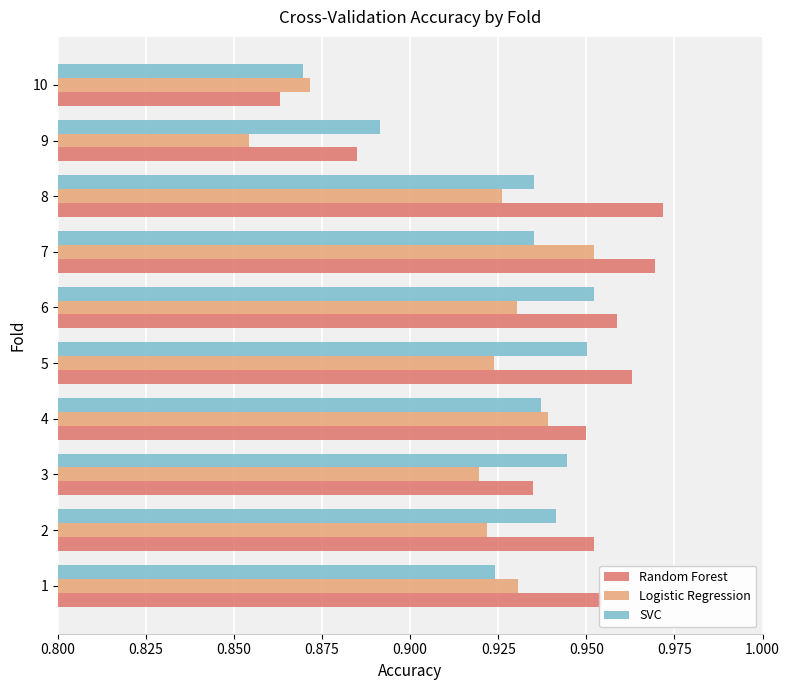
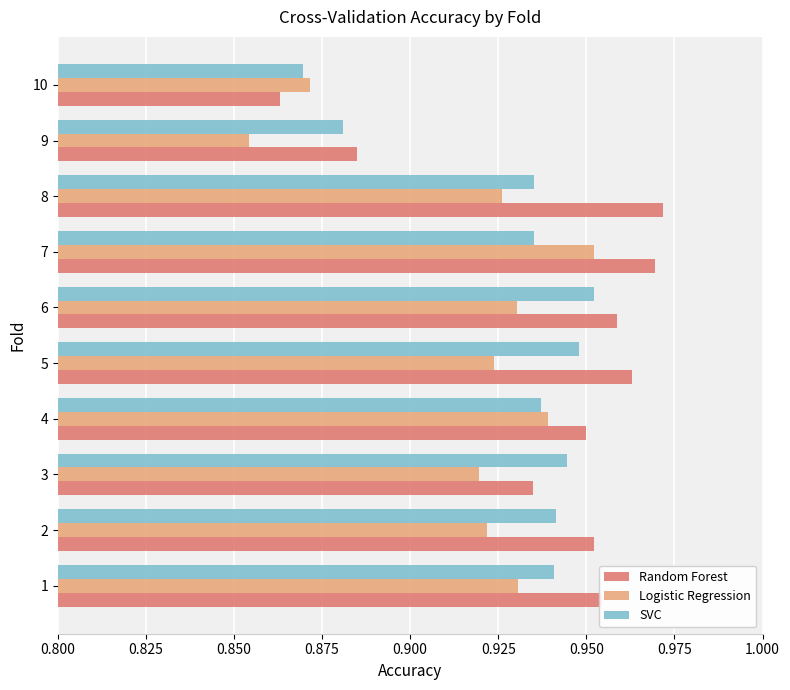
  {
    "SVC": {
      "10": 0.870,
-     "9": 0.891,
+     "9": 0.881,
      "8": 0.935,
      "7": 0.935,
      "6": 0.952,
-     "5": 0.950,
+     "5": 0.948,
      "4": 0.937,
      "3": 0.945,
      "2": 0.941,
-     "1": 0.924
+     "1": 0.941
    }
  }
